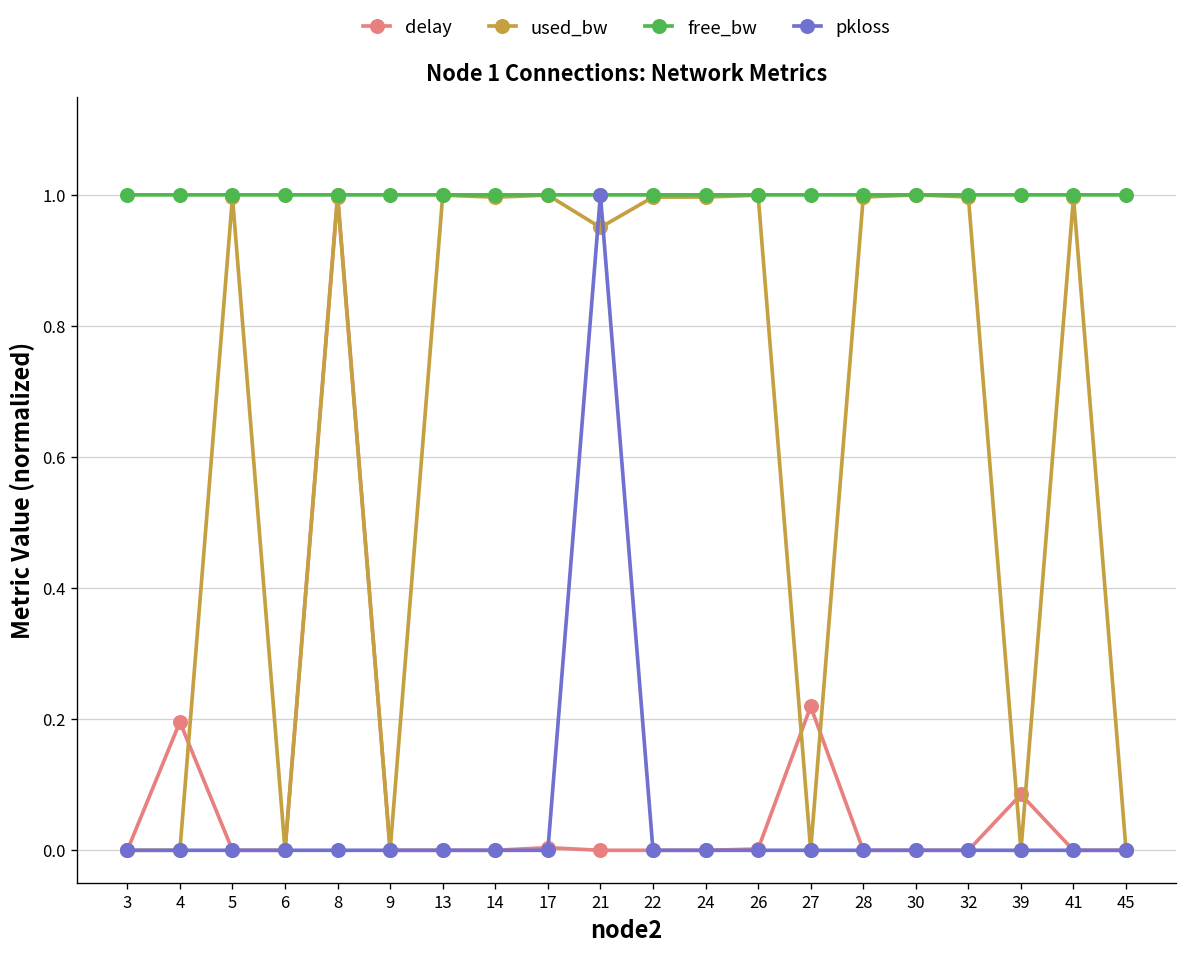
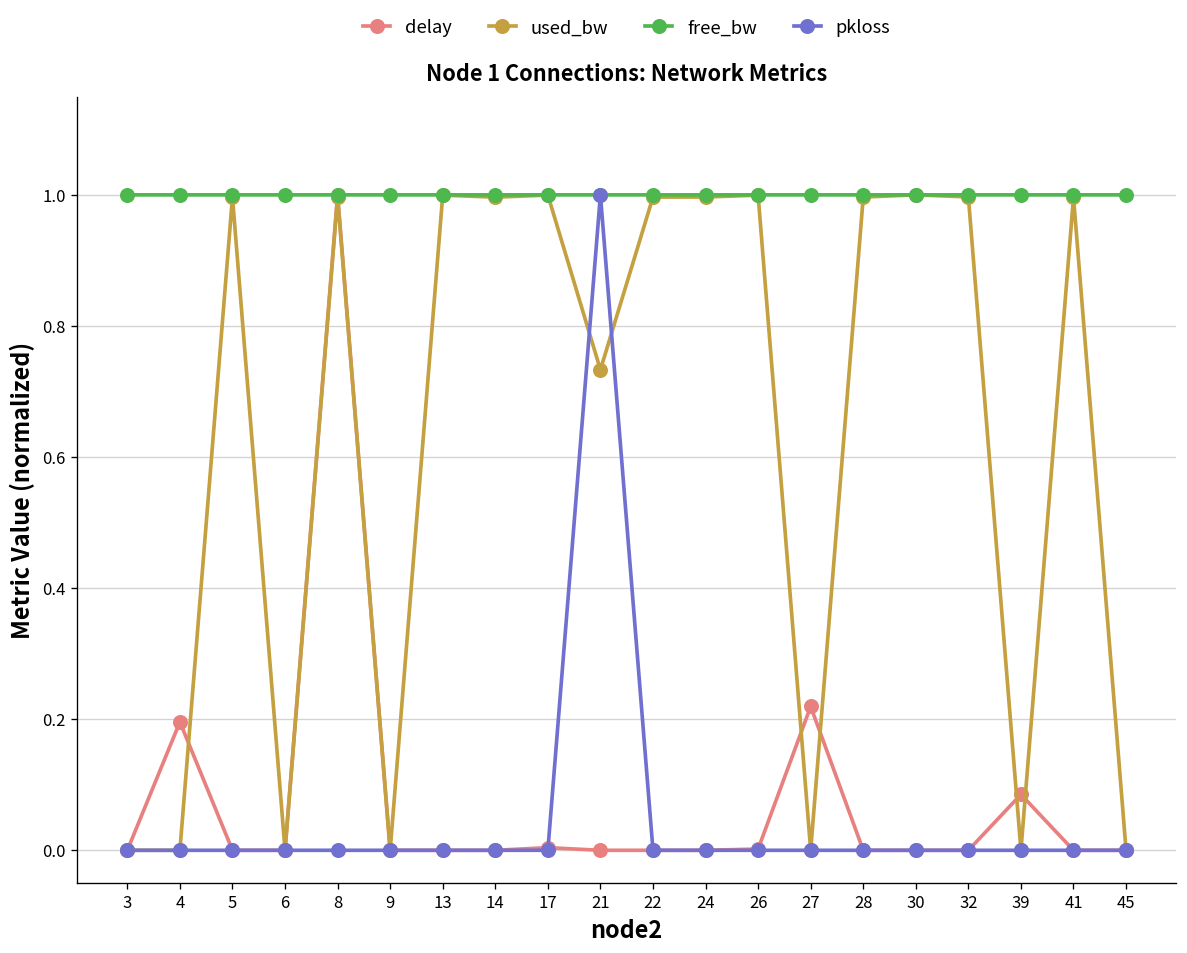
  {
    "delay": {
      "4": 0.20,
      "21": 0.00,
      "27": 0.22,
      "39": 0.09
    },
    "used_bw": {
-     "21": 0.95
+     "21": 0.73
    },
    "free_bw": {
      "3": 1.00,
      "4": 1.00,
      "6": 1.00,
      "9": 1.00,
      "27": 1.00,
      "39": 1.00,
      "45": 1.00
    },
    "pkloss": {
      "8": 0.00
    }
  }
